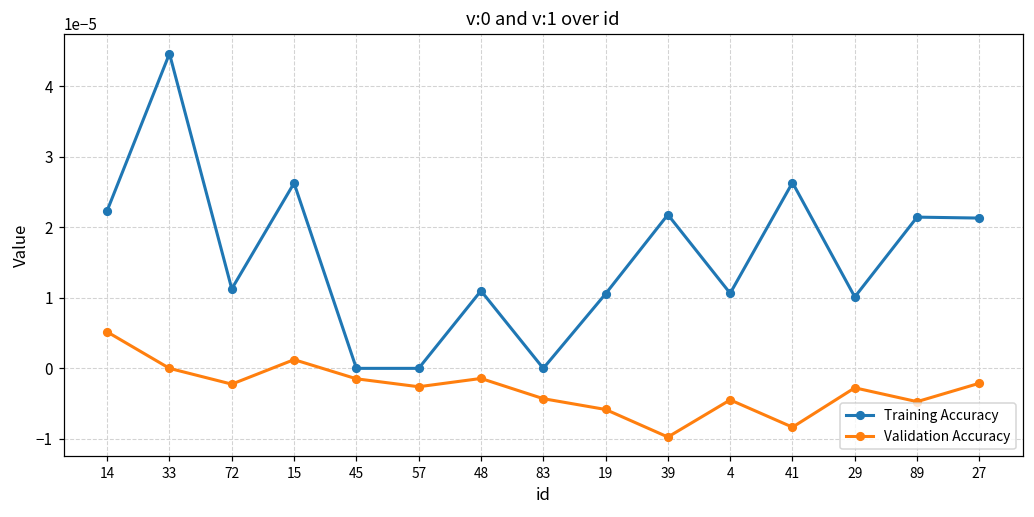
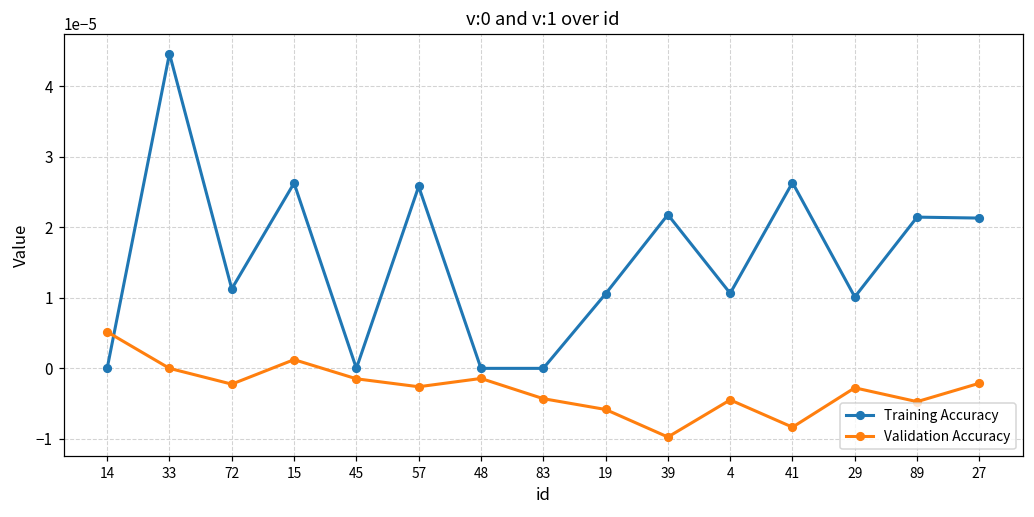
  {
    "Training Accuracy": {
-     "14": 0.00002,
+     "14": 0.00000,
      "33": 0.000045,
      "72": 0.000011,
      "15": 0.000026,
      "45": 0.00000,
-     "57": 0.00000,
-     "48": 0.00001,
+     "57": 0.00003,
+     "48": 0.00000,
      "83": 0.00000,
      "19": 0.000011,
      "39": 0.000022,
      "4": 0.000011,
      "41": 0.000026,
      "29": 0.00001,
      "89": 0.000021,
      "27": 0.000021
    },
    "Validation Accuracy": {
      "14": 0.000005,
      "33": 0.00000,
      "72": -0.000002,
      "15": 0.000001,
      "45": -0.000001,
      "57": -0.000003,
      "48": -0.000001,
      "83": -0.000004,
      "19": -0.000006,
      "39": -0.00001,
      "4": -0.000004,
      "41": -0.000008,
      "29": -0.000003,
      "89": -0.000005,
      "27": -0.000002
    }
  }
